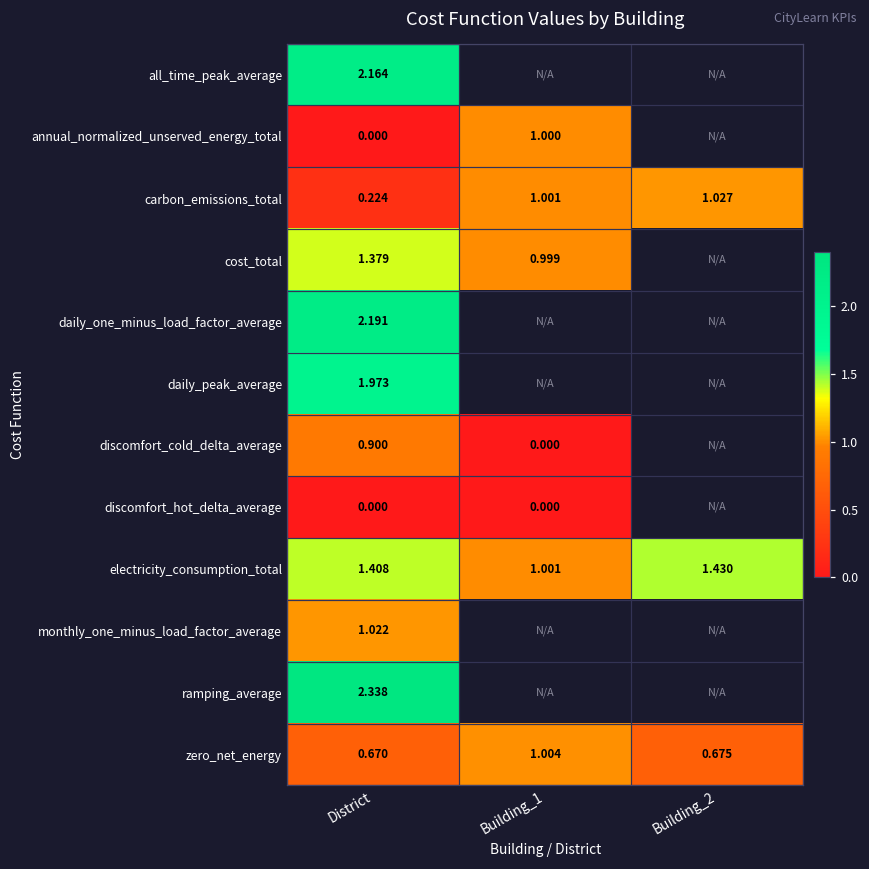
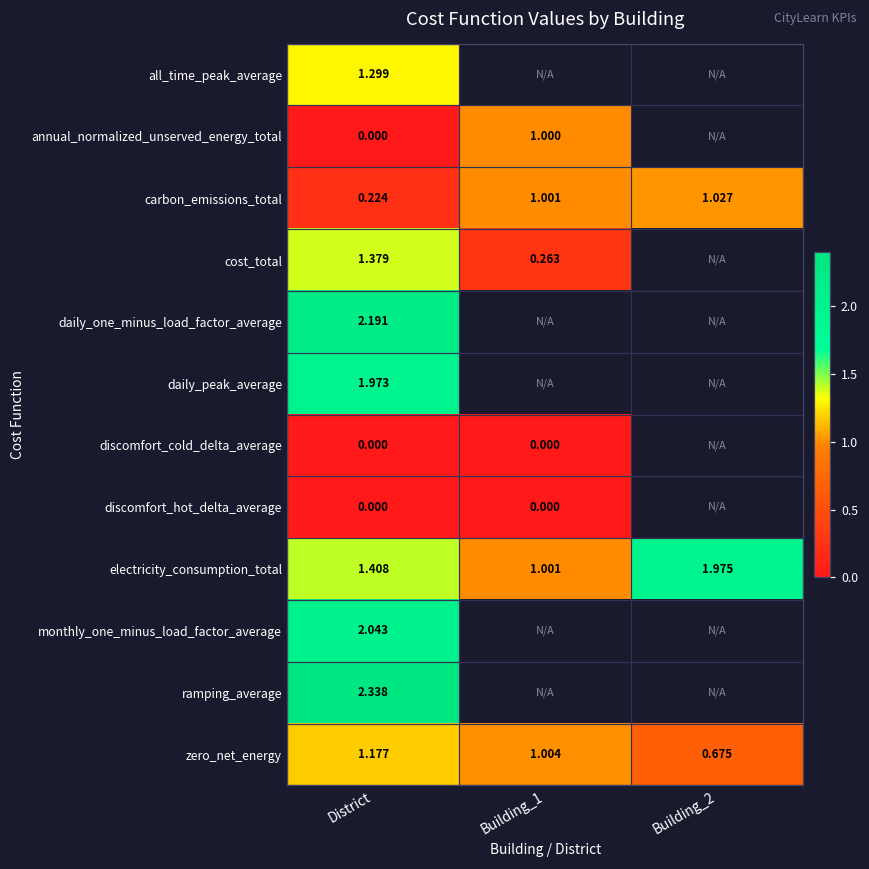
  {
    "all_time_peak_average": {
-     "District": 2.164
+     "District": 1.299
    },
    "annual_normalized_unserved_energy_total": {
      "District": 0.000,
      "Building_1": 1.000
    },
    "carbon_emissions_total": {
      "District": 0.224,
      "Building_1": 1.001,
      "Building_2": 1.027
    },
    "cost_total": {
      "District": 1.379,
-     "Building_1": 0.999
+     "Building_1": 0.263
    },
    "daily_one_minus_load_factor_average": {
      "District": 2.191
    },
    "daily_peak_average": {
      "District": 1.973
    },
    "discomfort_cold_delta_average": {
-     "District": 0.900,
+     "District": 0.000,
      "Building_1": 0.000
    },
    "discomfort_hot_delta_average": {
      "District": 0.000,
      "Building_1": 0.000
    },
    "electricity_consumption_total": {
      "District": 1.408,
      "Building_1": 1.001,
-     "Building_2": 1.430
+     "Building_2": 1.975
    },
    "monthly_one_minus_load_factor_average": {
-     "District": 1.022
+     "District": 2.043
    },
    "ramping_average": {
      "District": 2.338
    },
    "zero_net_energy": {
-     "District": 0.670,
+     "District": 1.177,
      "Building_1": 1.004,
      "Building_2": 0.675
    }
  }
